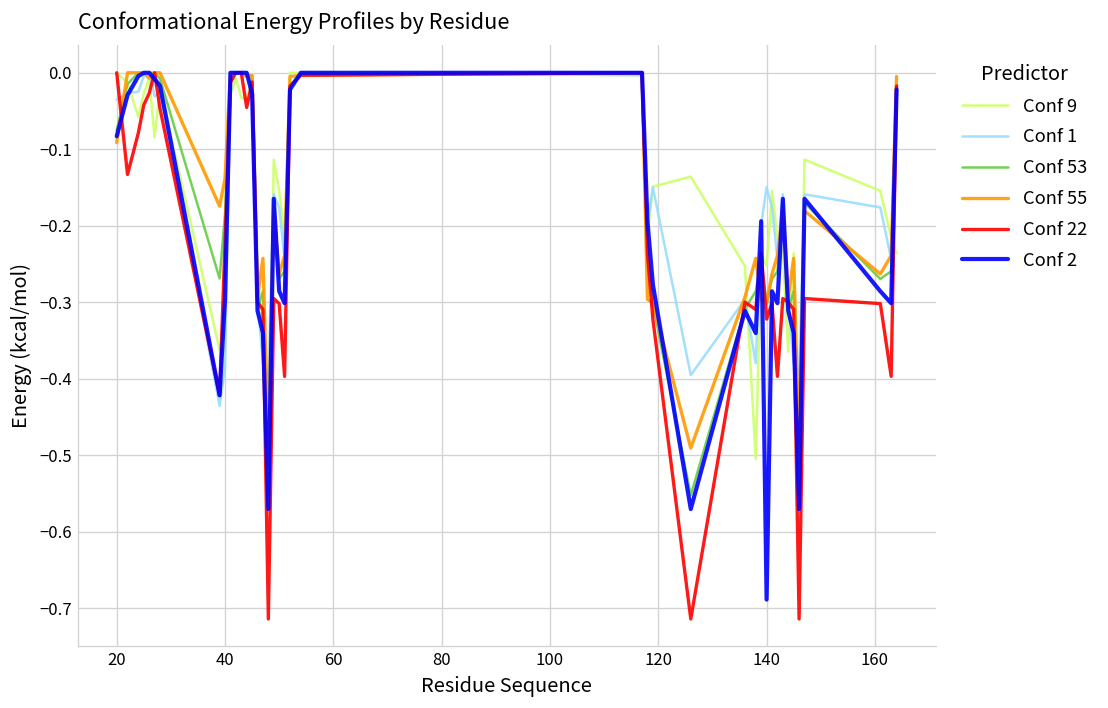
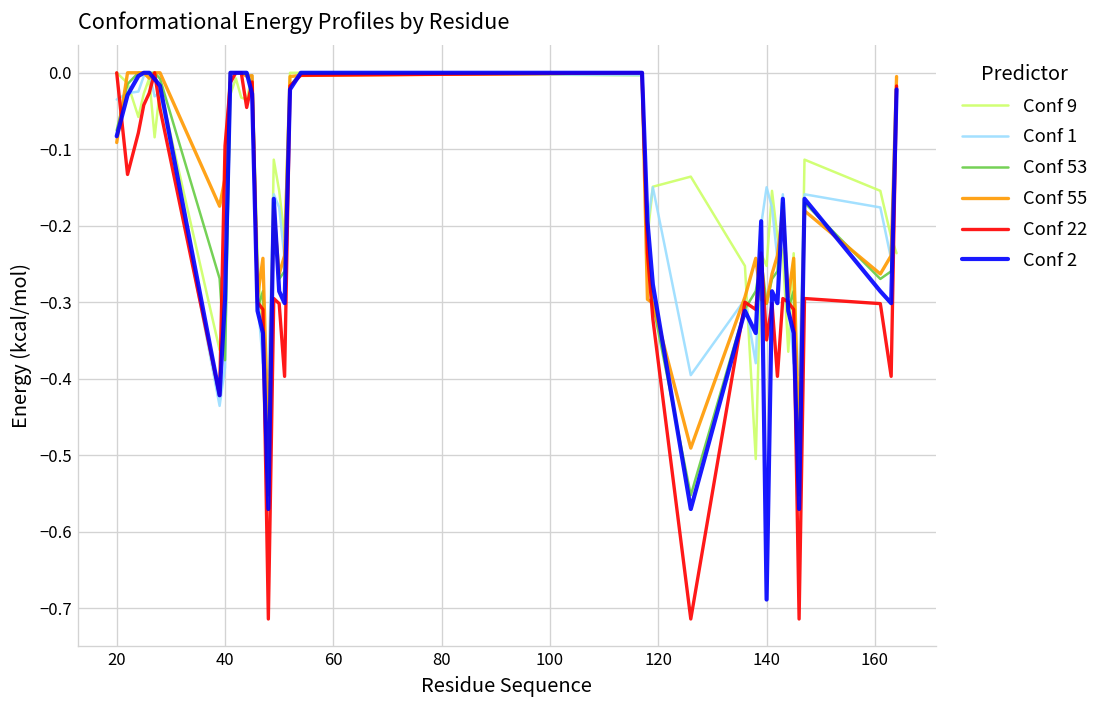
  {
    "Conf 9": {
      "40": -0.33,
      "140": -0.25
    },
    "Conf 1": {
      "20": -0.04,
      "40": -0.39,
      "140": -0.15
    },
    "Conf 53": {
      "20": -0.08,
-     "40": -0.18
+     "40": -0.38
    },
    "Conf 55": {
      "20": -0.09,
      "40": -0.14
    },
    "Conf 22": {
-     "40": -0.22,
-     "140": -0.32
+     "40": -0.10,
+     "140": -0.35
    },
    "Conf 2": {
      "20": -0.08,
      "40": -0.30,
      "140": -0.69
    }
  }
